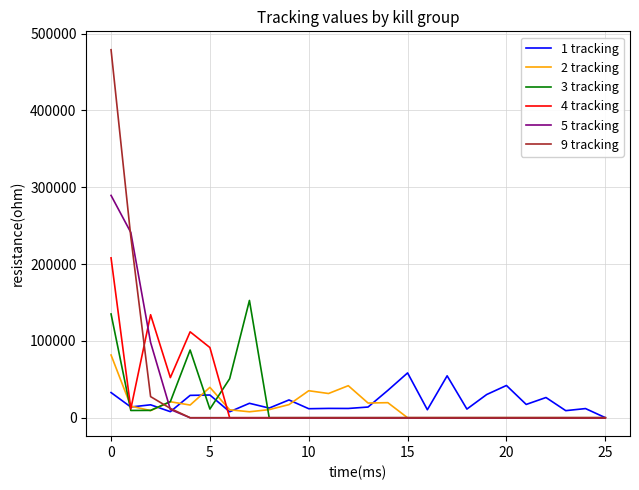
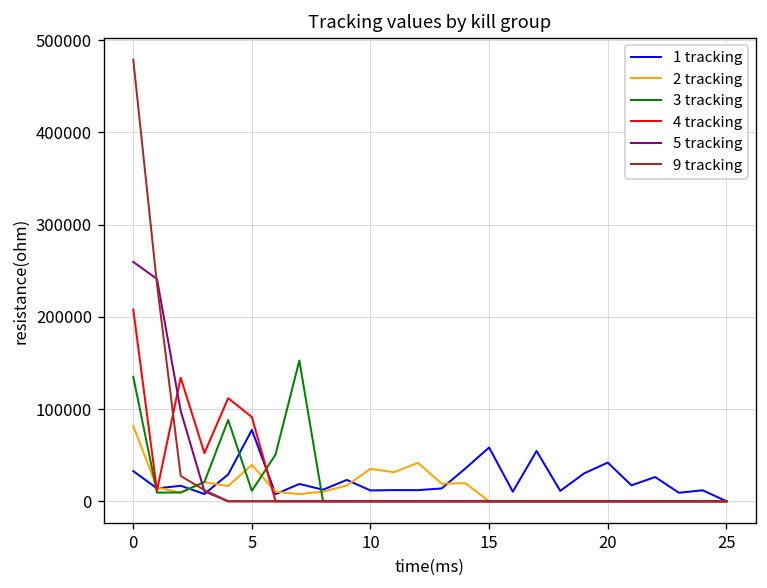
  {
    "1 tracking": {
      "0": 30000,
-     "5": 30000,
+     "5": 80000,
      "10": 10000,
      "15": 60000,
      "20": 40000
    },
    "2 tracking": {
      "0": 80000,
      "5": 40000,
      "10": 40000
    },
    "3 tracking": {
      "0": 140000,
      "5": 10000
    },
    "4 tracking": {
      "0": 210000,
      "5": 90000
    },
    "5 tracking": {
-     "0": 290000
+     "0": 260000
    },
    "9 tracking": {
      "0": 480000
    }
  }
